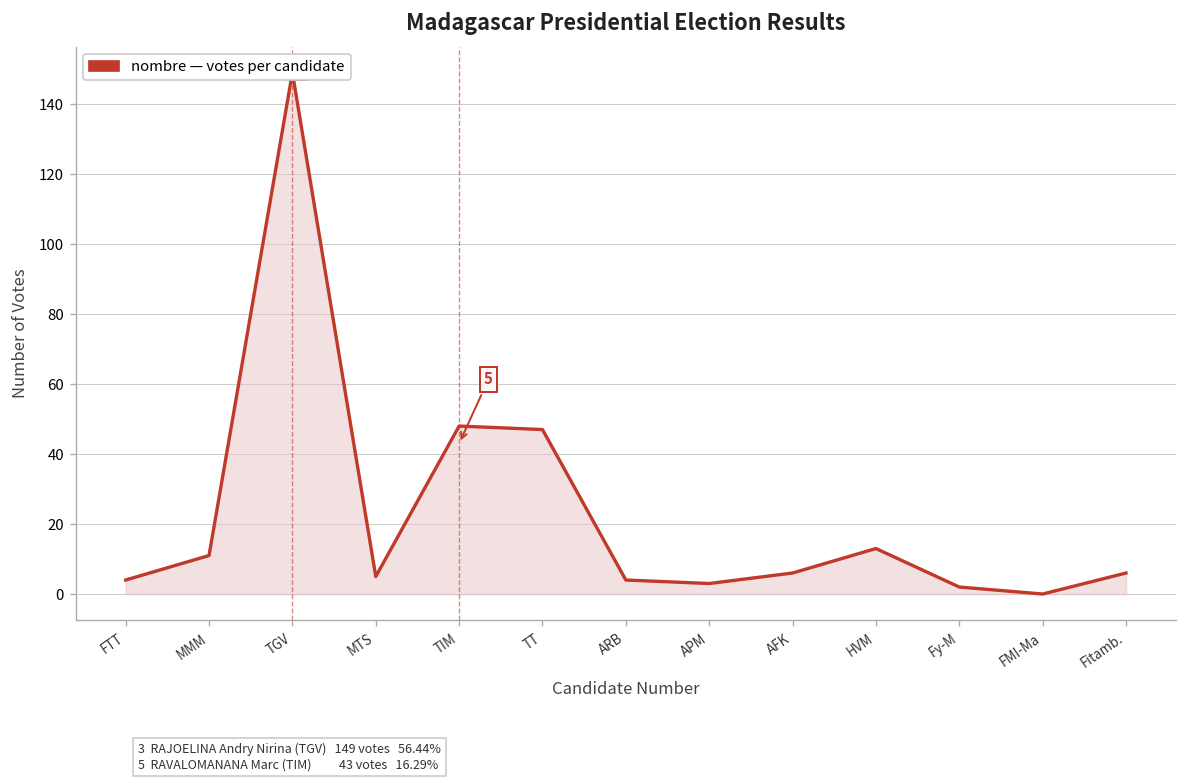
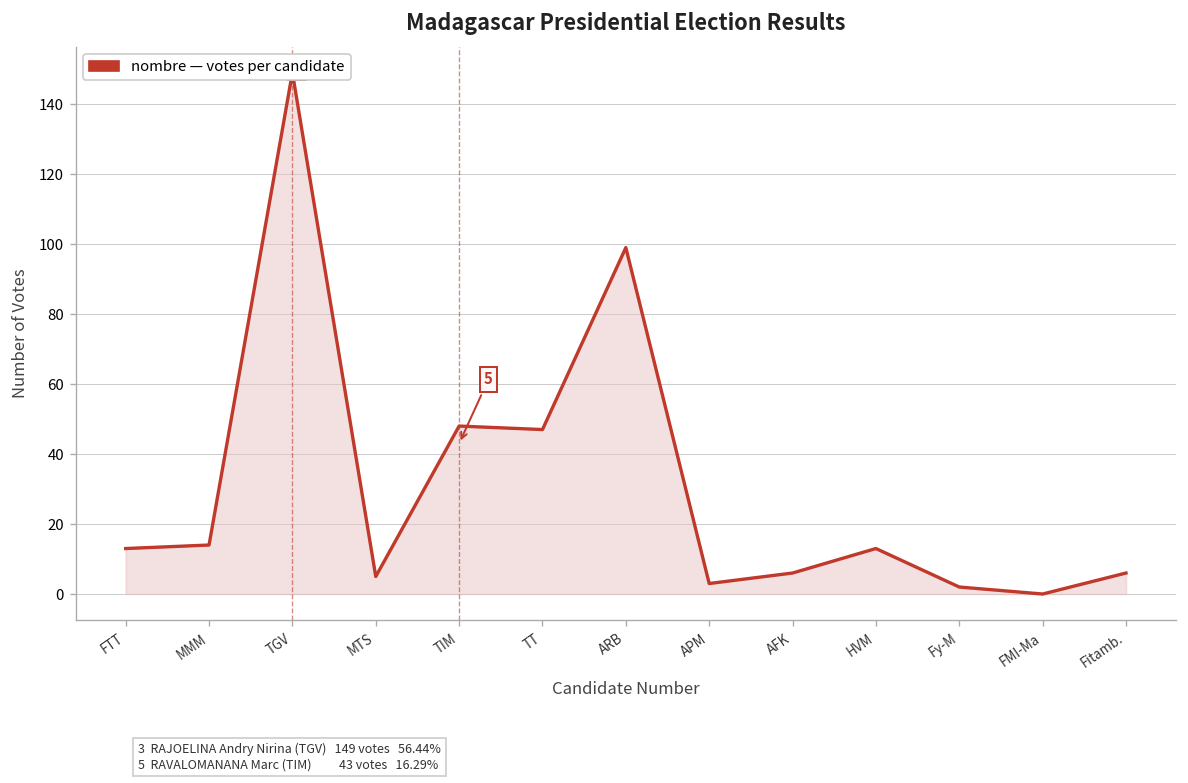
  {
-   "FTT": 4,
-   "MMM": 11,
+   "FTT": 13,
+   "MMM": 14,
    "MTS": 5,
    "TT": 47,
-   "ARB": 4,
+   "ARB": 99,
    "APM": 3,
    "AFK": 6,
    "HVM": 13,
    "Fy-M": 2,
    "FMI-Ma": 0,
    "Fitamb.": 6
  }
